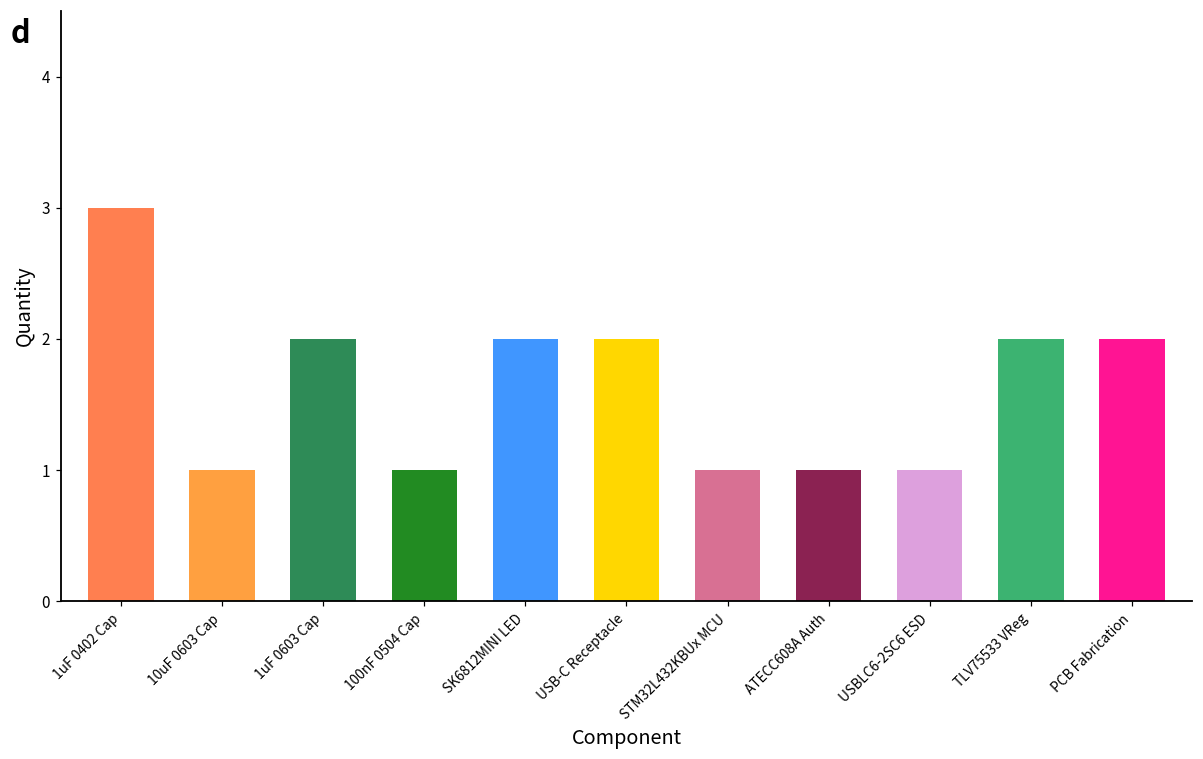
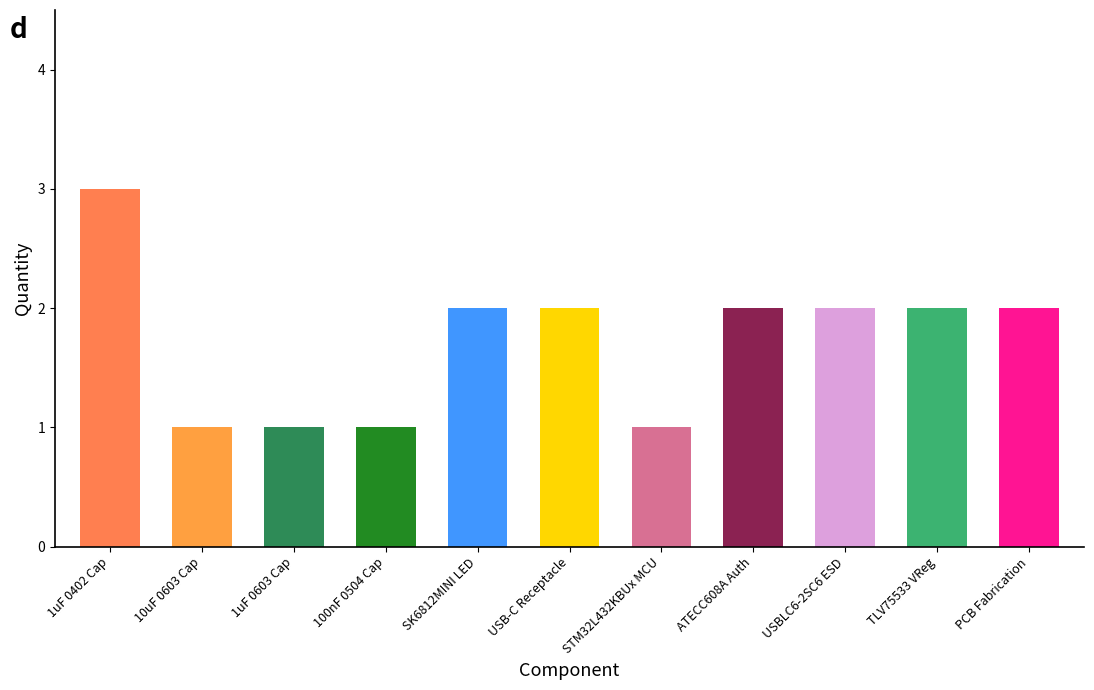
  {
    "1uF 0402 Cap": 3,
    "10uF 0603 Cap": 1,
-   "1uF 0603 Cap": 2,
+   "1uF 0603 Cap": 1,
    "100nF 0504 Cap": 1,
    "SK6812MINI LED": 2,
    "USB-C Receptacle": 2,
    "STM32L432KBUx MCU": 1,
-   "ATECC608A Auth": 1,
-   "USBLC6-2SC6 ESD": 1,
+   "ATECC608A Auth": 2,
+   "USBLC6-2SC6 ESD": 2,
    "TLV75533 VReg": 2,
    "PCB Fabrication": 2
  }
